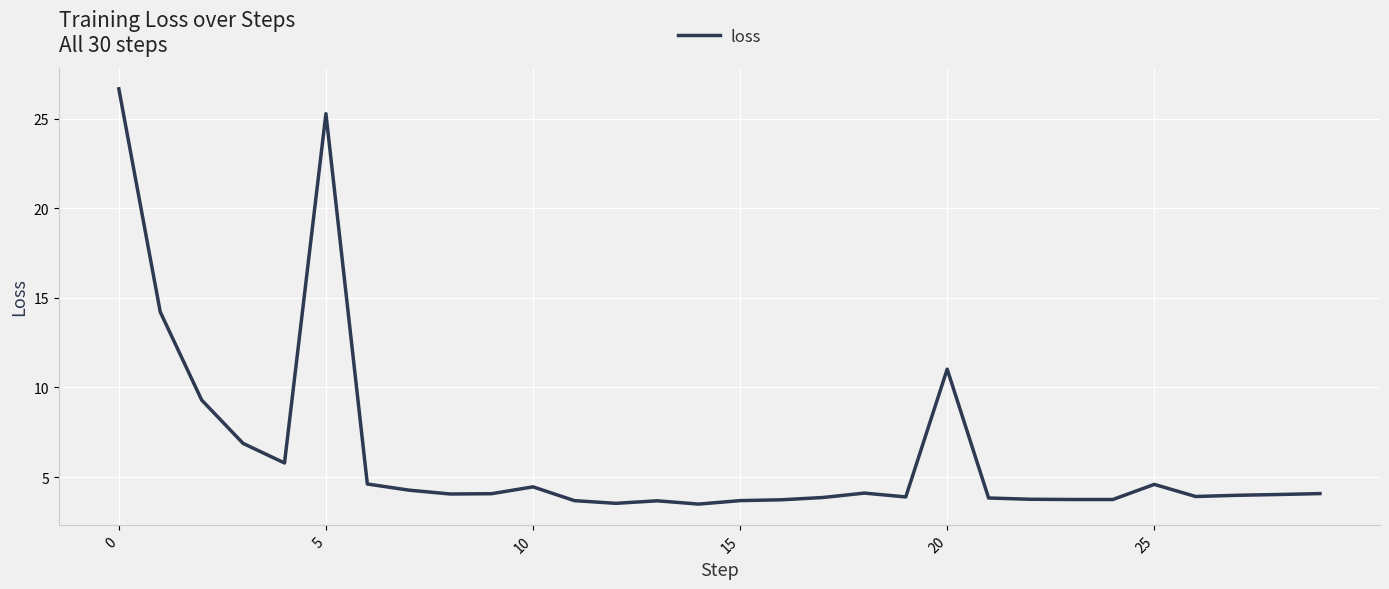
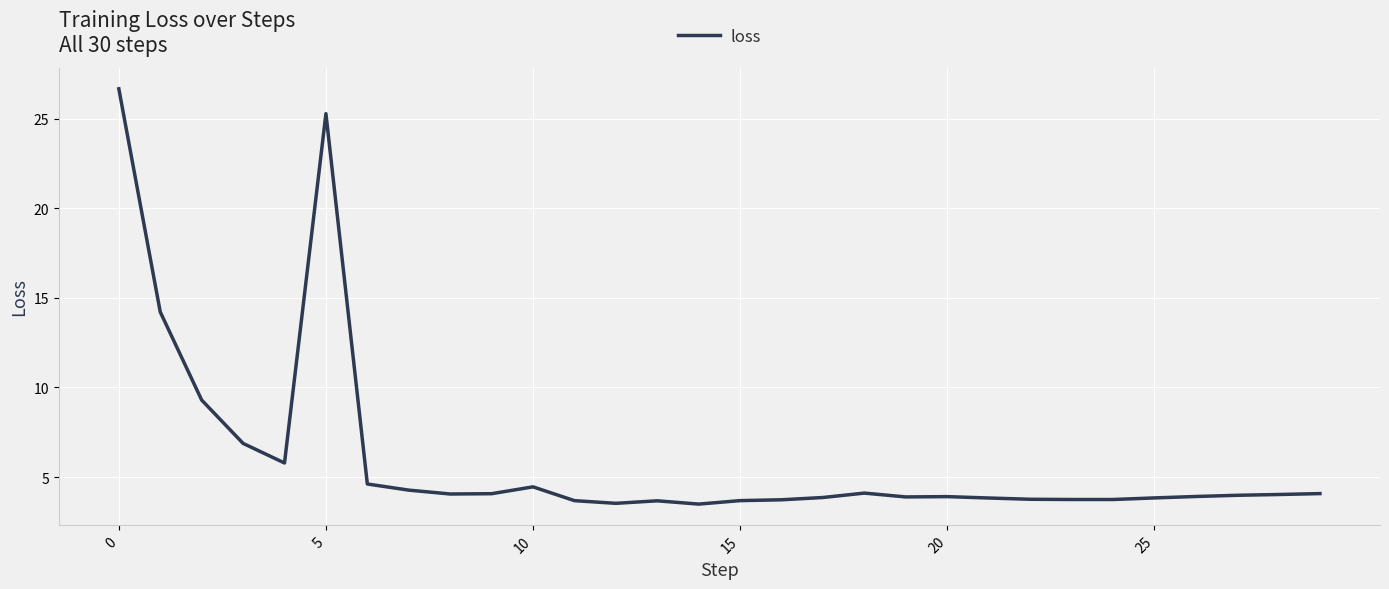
  {
    "0": 26.7,
    "5": 25.3,
    "10": 4.5,
    "15": 3.7,
-   "20": 11.0,
-   "25": 4.6
+   "20": 3.9,
+   "25": 3.8
  }
